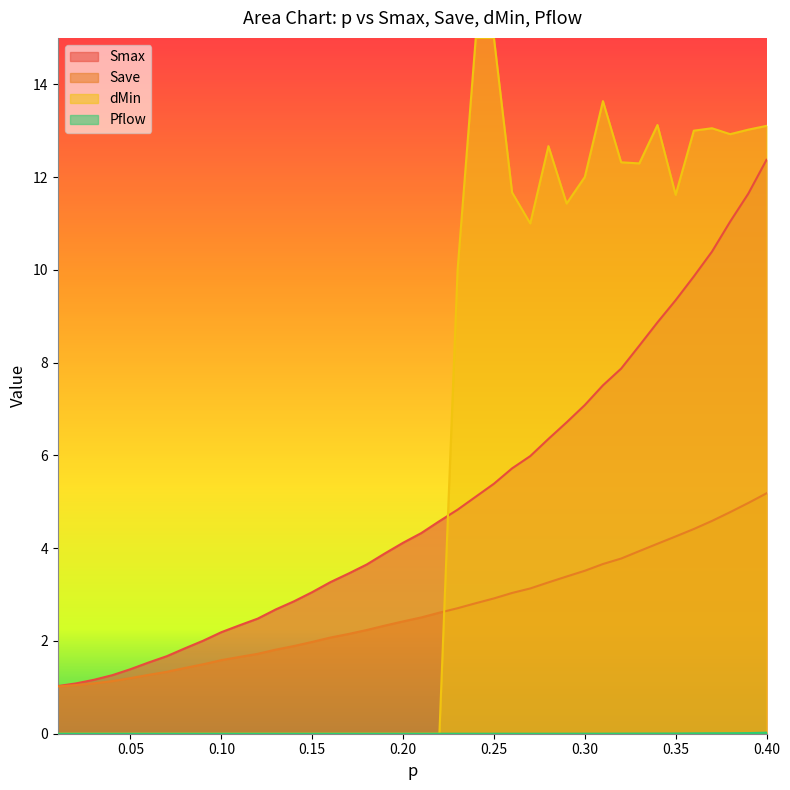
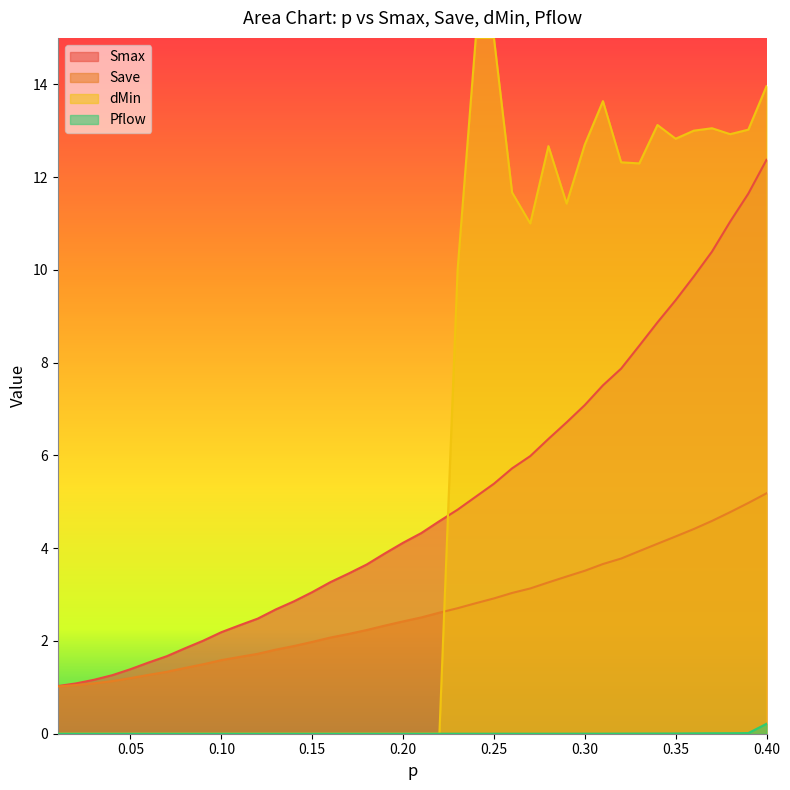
  {
    "dMin": {
      "0.25": 15.0,
-     "0.30": 12.0,
-     "0.35": 11.6,
-     "0.40": 13.1
+     "0.30": 12.7,
+     "0.35": 12.8,
+     "0.40": 14.0
    },
    "Pflow": {
      "0.25": 0.0,
      "0.30": 0.0,
      "0.35": 0.0,
-     "0.40": 0.0
+     "0.40": 0.2
    }
  }
